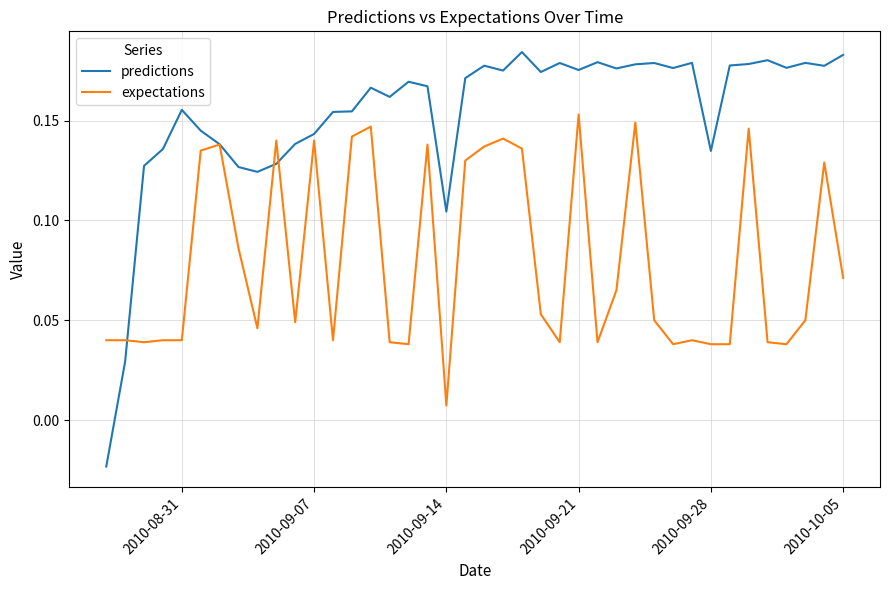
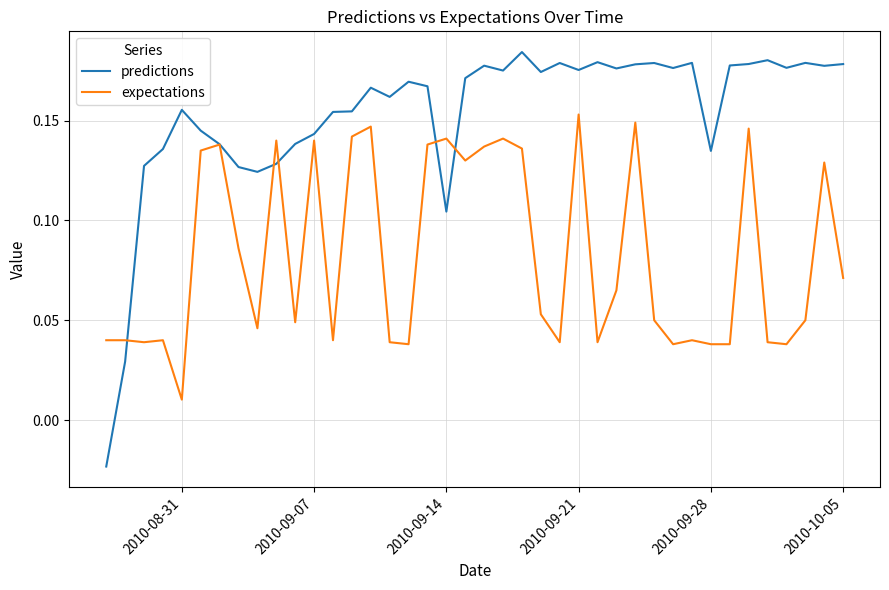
  {
    "predictions": {
      "2010-08-31": 0.155,
      "2010-09-07": 0.143,
      "2010-09-14": 0.104,
      "2010-09-21": 0.175,
      "2010-09-28": 0.135,
-     "2010-10-05": 0.183
+     "2010-10-05": 0.178
    },
    "expectations": {
-     "2010-08-31": 0.040,
+     "2010-08-31": 0.010,
      "2010-09-07": 0.140,
-     "2010-09-14": 0.007,
+     "2010-09-14": 0.141,
      "2010-09-21": 0.153,
      "2010-09-28": 0.038,
      "2010-10-05": 0.071
    }
  }
